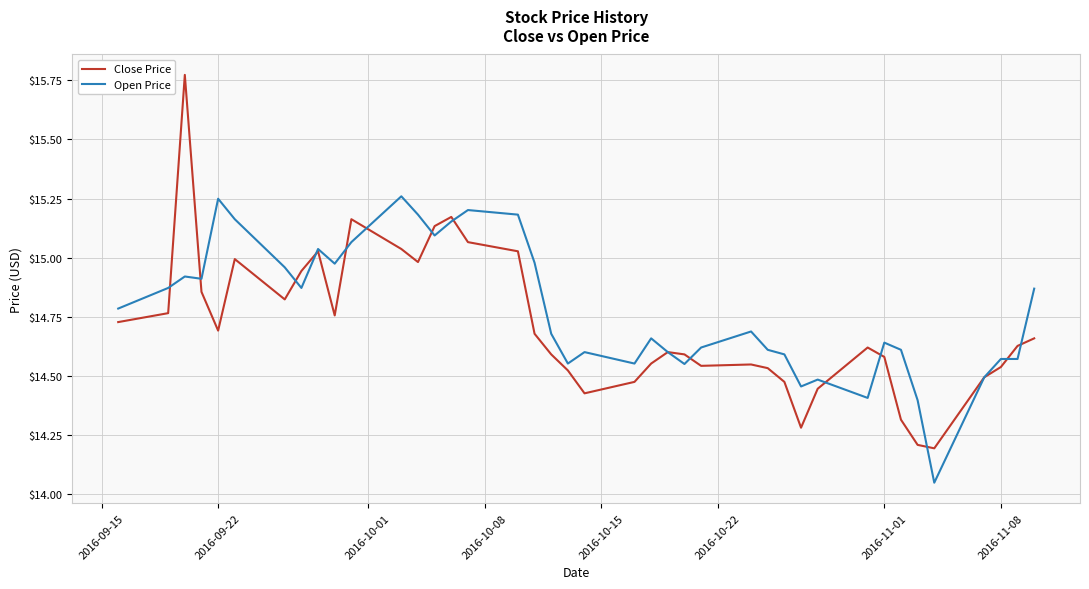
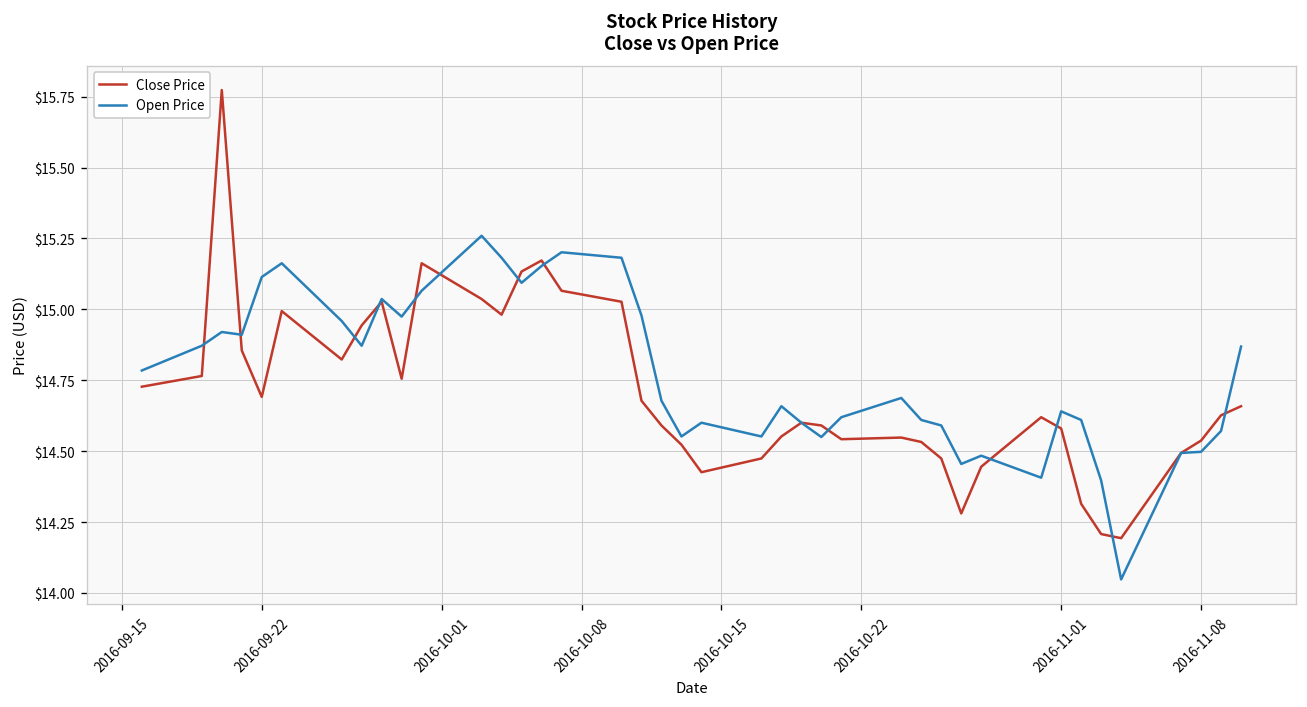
  {
    "Close Price": {
      "2016-09-22": "$14.69",
      "2016-11-01": "$14.58",
      "2016-11-08": "$14.54"
    },
    "Open Price": {
-     "2016-09-22": "$15.25",
+     "2016-09-22": "$15.11",
      "2016-11-01": "$14.64",
-     "2016-11-08": "$14.57"
+     "2016-11-08": "$14.50"
    }
  }
